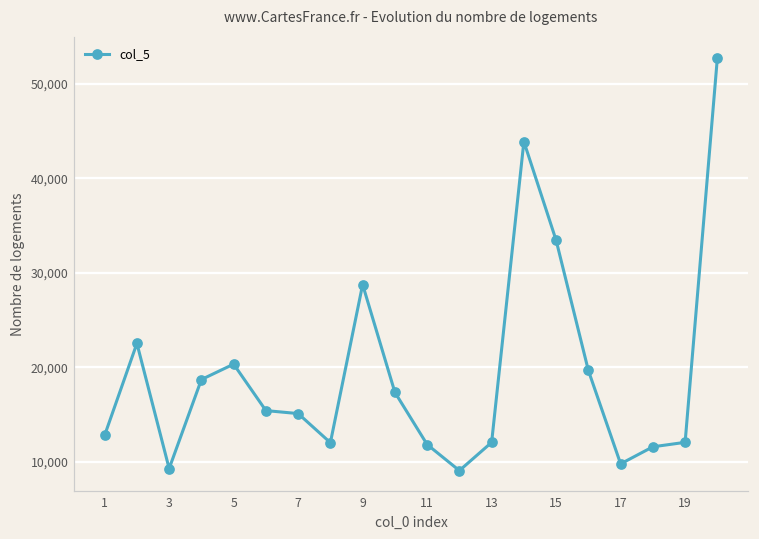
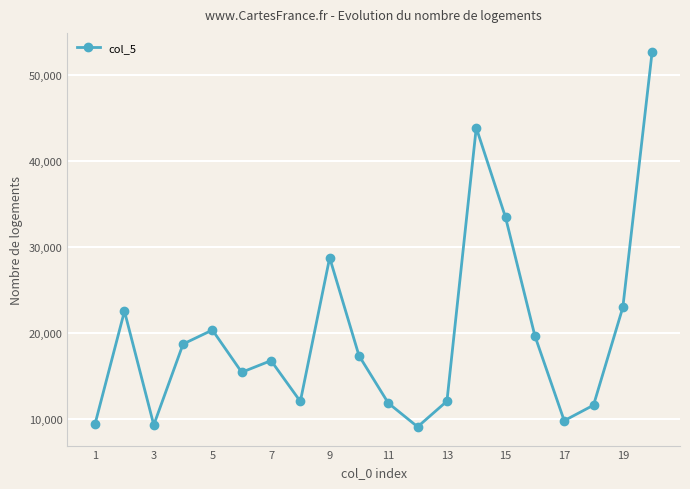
  {
-   "1": "13,000",
+   "1": "9,000",
    "3": "9,000",
    "5": "20,000",
-   "7": "15,000",
+   "7": "17,000",
    "9": "29,000",
    "11": "12,000",
    "13": "12,000",
    "15": "33,000",
    "17": "10,000",
-   "19": "12,000"
+   "19": "23,000"
  }
